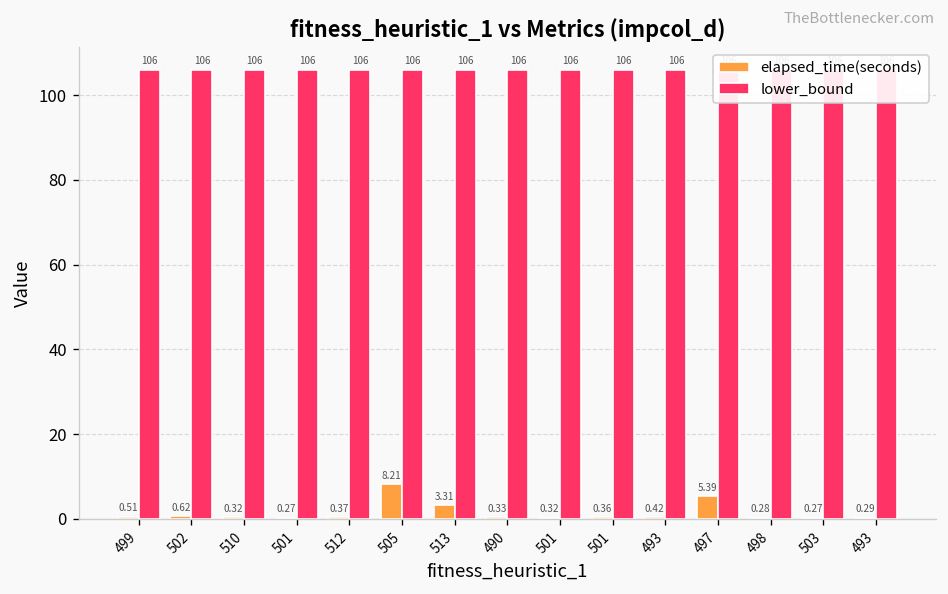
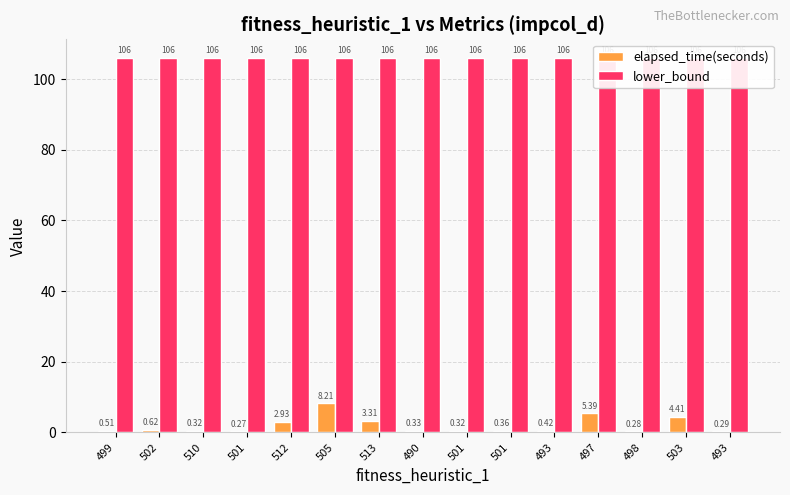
  {
    "elapsed_time(seconds)": {
      "499": 0.51,
      "502": 0.62,
      "510": 0.32,
-     "512": 0.37,
+     "512": 2.93,
      "505": 8.21,
      "513": 3.31,
      "490": 0.33,
      "497": 5.39,
      "498": 0.28,
-     "503": 0.27
+     "503": 4.41
    },
    "lower_bound": {
      "499": 106,
      "502": 106,
      "510": 106,
      "512": 106,
      "505": 106,
      "513": 106,
      "490": 106
    }
  }
